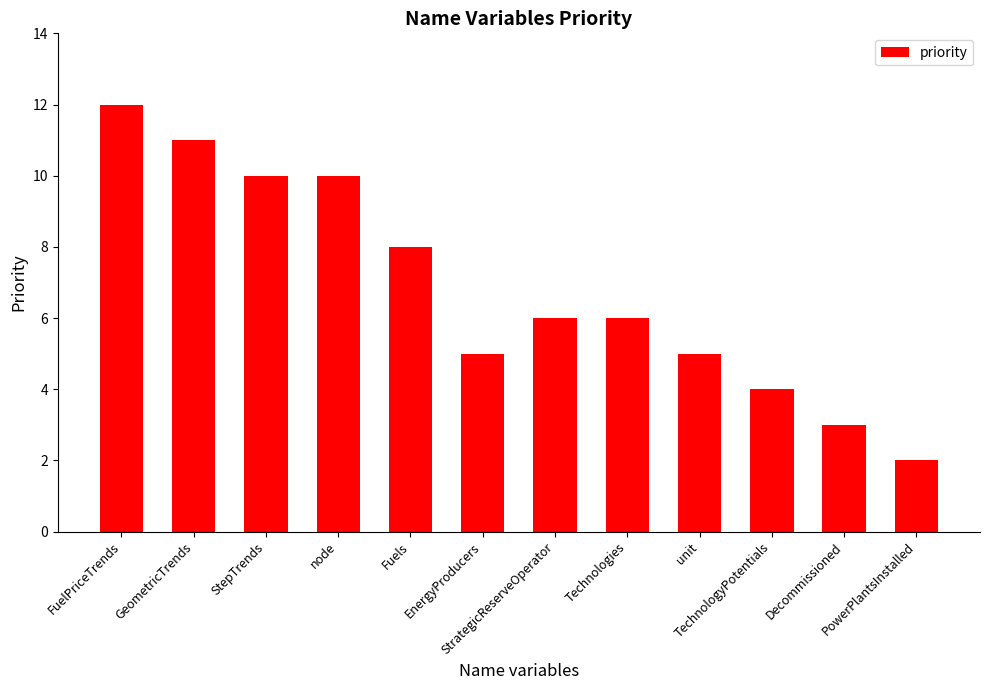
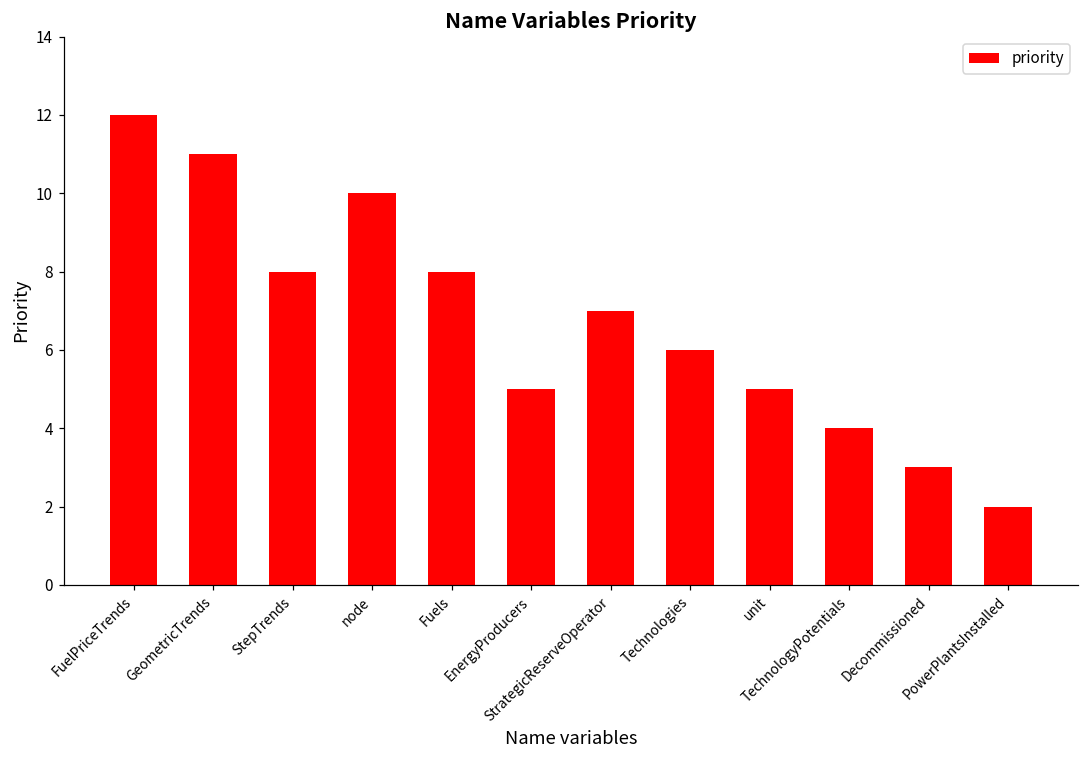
  {
    "FuelPriceTrends": 12,
    "GeometricTrends": 11,
-   "StepTrends": 10,
+   "StepTrends": 8,
    "node": 10,
    "Fuels": 8,
    "EnergyProducers": 5,
-   "StrategicReserveOperator": 6,
+   "StrategicReserveOperator": 7,
    "Technologies": 6,
    "unit": 5,
    "TechnologyPotentials": 4,
    "Decommissioned": 3,
    "PowerPlantsInstalled": 2
  }
